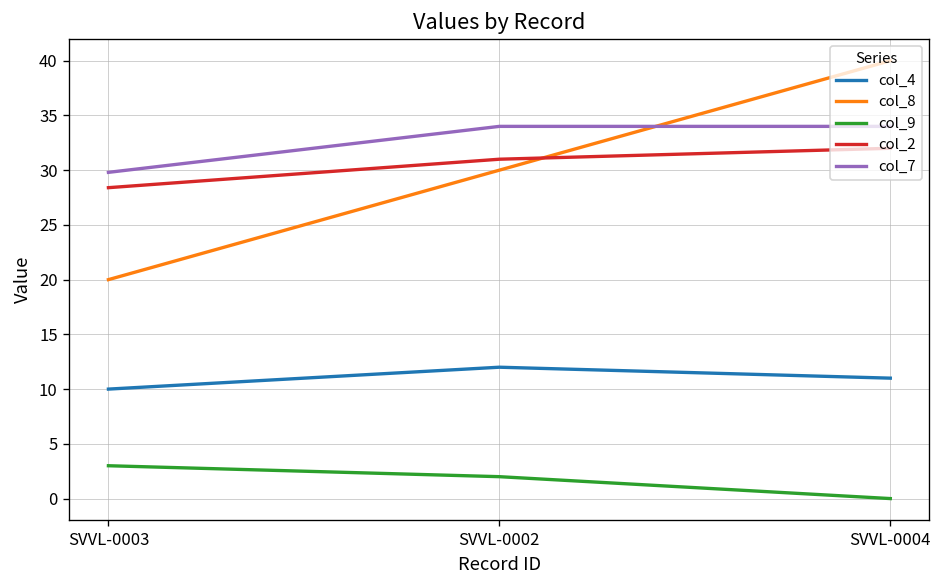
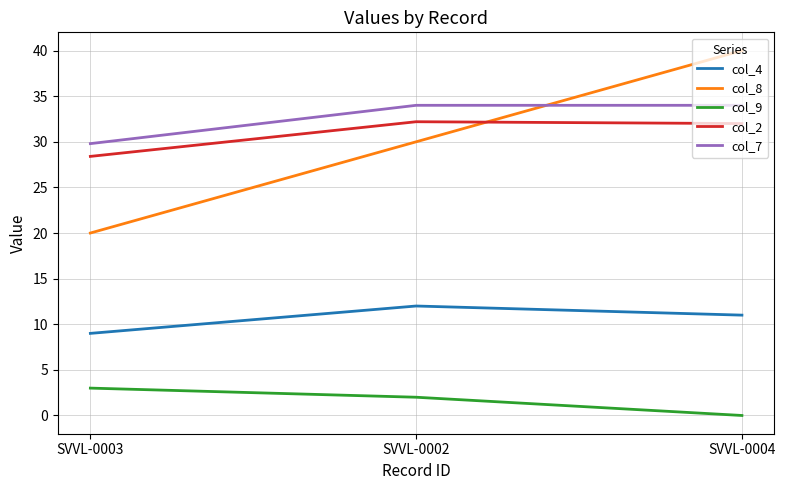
  {
    "col_4": {
-     "SVVL-0003": 10,
+     "SVVL-0003": 9,
      "SVVL-0002": 12,
      "SVVL-0004": 11
    },
    "col_8": {
      "SVVL-0003": 20,
      "SVVL-0002": 30
    },
    "col_9": {
      "SVVL-0003": 3,
      "SVVL-0002": 2,
      "SVVL-0004": 0
    },
    "col_2": {
      "SVVL-0003": 28,
-     "SVVL-0002": 31
+     "SVVL-0002": 32
    },
    "col_7": {
      "SVVL-0003": 30,
      "SVVL-0002": 34
    }
  }
